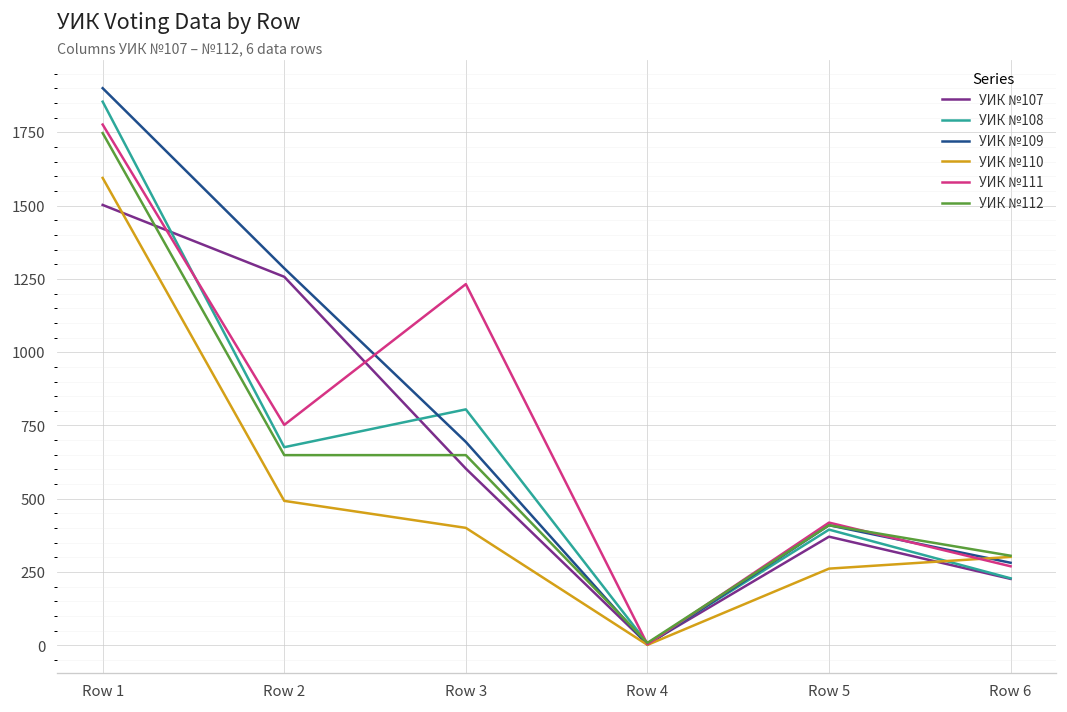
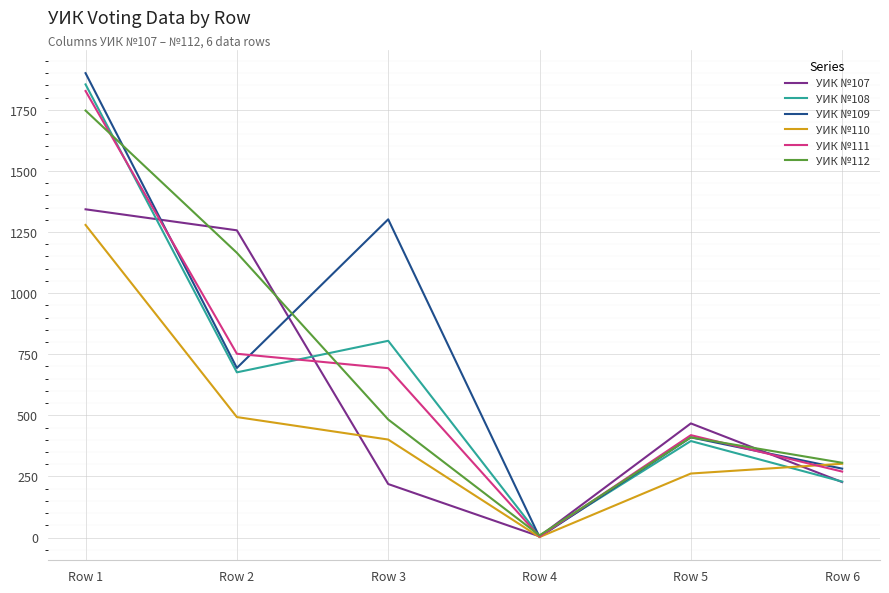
  {
    "УИК №107": {
-     "Row 1": 1500,
+     "Row 1": 1340,
      "Row 2": 1260,
-     "Row 3": 600,
-     "Row 5": 370
+     "Row 3": 220,
+     "Row 5": 470
    },
    "УИК №108": {
      "Row 1": 1850,
      "Row 2": 680,
      "Row 3": 810,
      "Row 5": 400
    },
    "УИК №109": {
      "Row 1": 1900,
-     "Row 2": 1290,
-     "Row 3": 690,
+     "Row 2": 690,
+     "Row 3": 1300,
      "Row 6": 280
    },
    "УИК №110": {
-     "Row 1": 1590,
+     "Row 1": 1280,
      "Row 2": 490,
      "Row 3": 400,
      "Row 5": 260
    },
    "УИК №111": {
-     "Row 1": 1780,
+     "Row 1": 1830,
      "Row 2": 750,
-     "Row 3": 1230,
+     "Row 3": 690,
      "Row 6": 270
    },
    "УИК №112": {
      "Row 1": 1750,
-     "Row 2": 650,
-     "Row 3": 650
+     "Row 2": 1170,
+     "Row 3": 480
    }
  }
